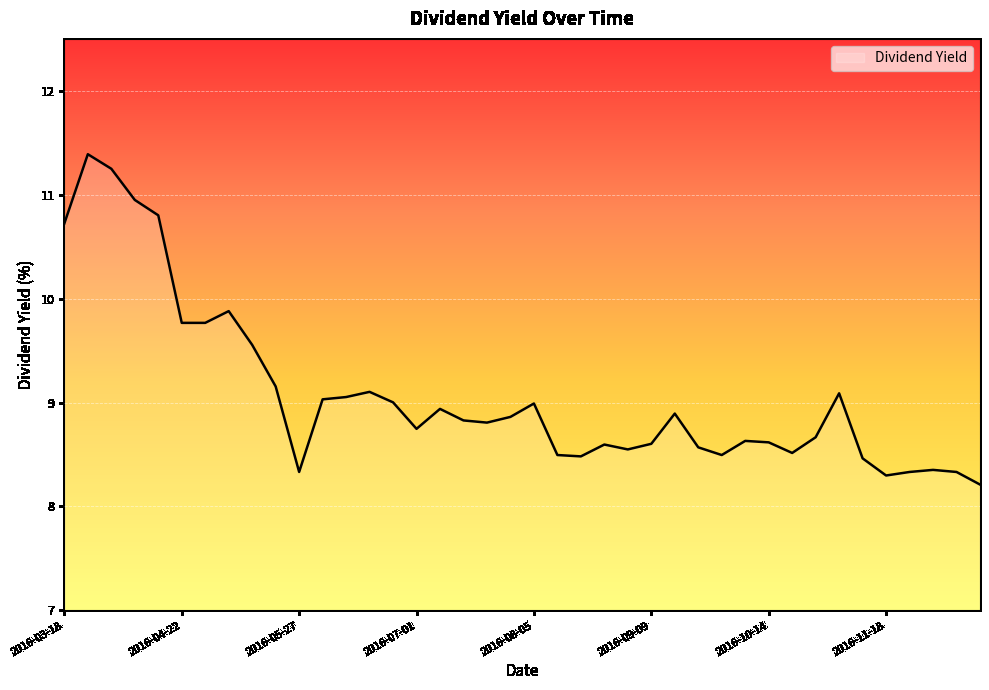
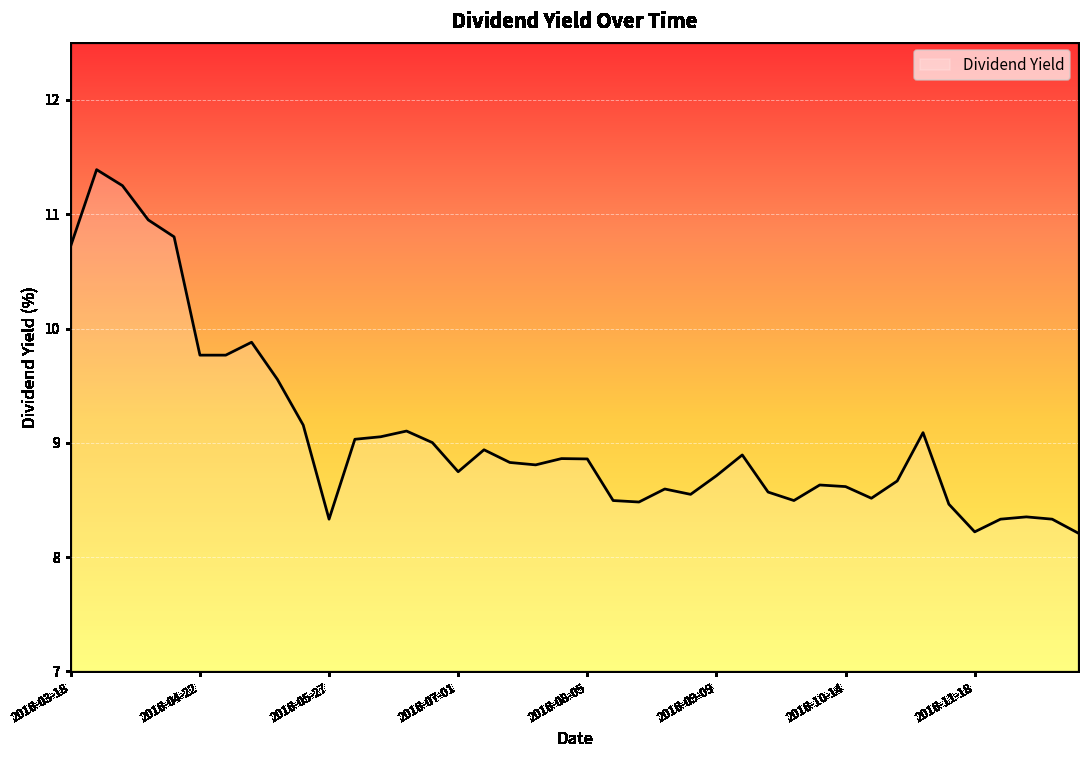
  {
    "2016-03-18": 10.72,
    "2016-04-22": 9.77,
    "2016-05-27": 8.33,
    "2016-07-01": 8.75,
-   "2016-08-05": 8.99,
-   "2016-09-09": 8.60,
+   "2016-08-05": 8.86,
+   "2016-09-09": 8.71,
    "2016-10-14": 8.62,
-   "2016-11-18": 8.30
+   "2016-11-18": 8.22
  }
